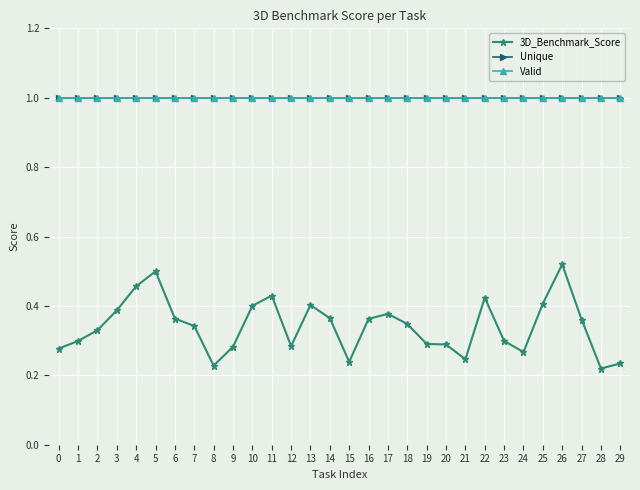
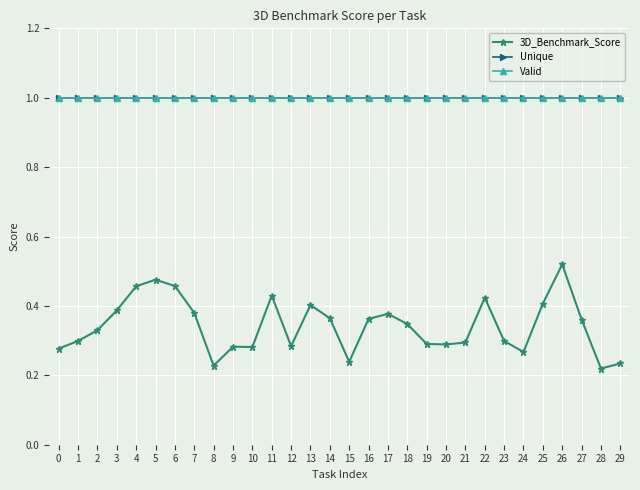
  {
    "3D_Benchmark_Score": {
      "0": 0.28,
      "1": 0.30,
      "2": 0.33,
      "3": 0.39,
      "4": 0.46,
-     "5": 0.50,
-     "6": 0.36,
-     "7": 0.34,
+     "5": 0.48,
+     "6": 0.46,
+     "7": 0.38,
      "8": 0.23,
      "9": 0.28,
-     "10": 0.40,
+     "10": 0.28,
      "11": 0.43,
      "12": 0.28,
      "13": 0.40,
      "14": 0.36,
      "15": 0.24,
      "16": 0.36,
      "17": 0.38,
      "18": 0.35,
      "19": 0.29,
      "20": 0.29,
-     "21": 0.25,
+     "21": 0.29,
      "22": 0.42,
      "23": 0.30,
      "24": 0.27,
      "25": 0.41,
      "26": 0.52,
      "27": 0.36,
      "28": 0.22,
      "29": 0.23
    },
    "Valid": {
      "0": 1.00,
      "1": 1.00,
      "2": 1.00,
      "3": 1.00,
      "4": 1.00,
      "5": 1.00,
      "6": 1.00,
      "7": 1.00,
      "8": 1.00,
      "9": 1.00,
      "10": 1.00,
      "11": 1.00,
      "12": 1.00,
      "13": 1.00,
      "14": 1.00,
      "15": 1.00,
      "16": 1.00,
      "17": 1.00,
      "18": 1.00,
      "19": 1.00,
      "20": 1.00,
      "21": 1.00,
      "22": 1.00,
      "23": 1.00,
      "24": 1.00,
      "25": 1.00,
      "26": 1.00,
      "27": 1.00,
      "28": 1.00,
      "29": 1.00
    }
  }
